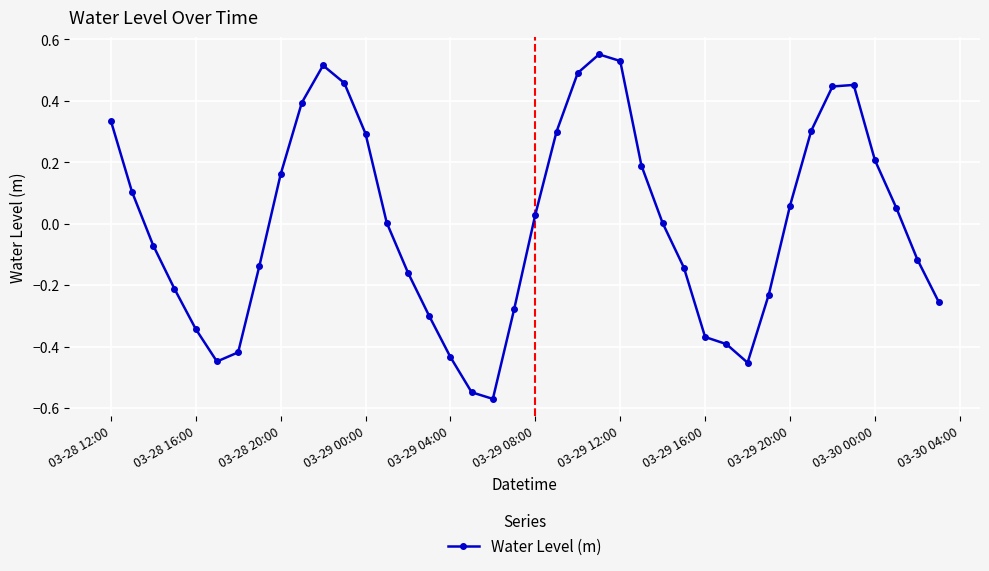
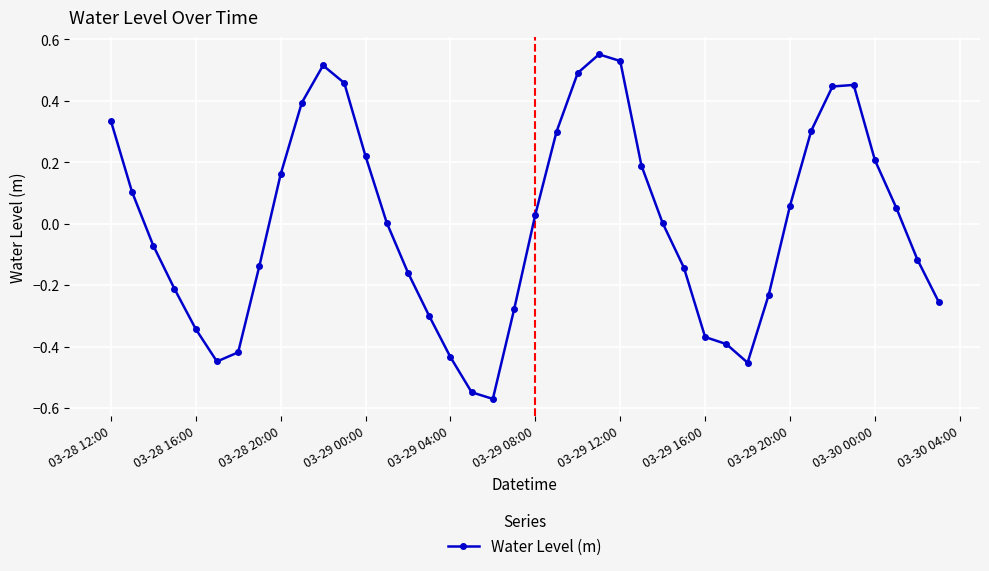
  {
    "03-28 12:00": 0.34,
    "03-28 16:00": -0.34,
    "03-28 20:00": 0.16,
-   "03-29 00:00": 0.29,
+   "03-29 00:00": 0.22,
    "03-29 04:00": -0.43,
    "03-29 08:00": 0.03,
    "03-29 12:00": 0.53,
    "03-29 16:00": -0.37,
    "03-29 20:00": 0.06,
    "03-30 00:00": 0.21
  }
